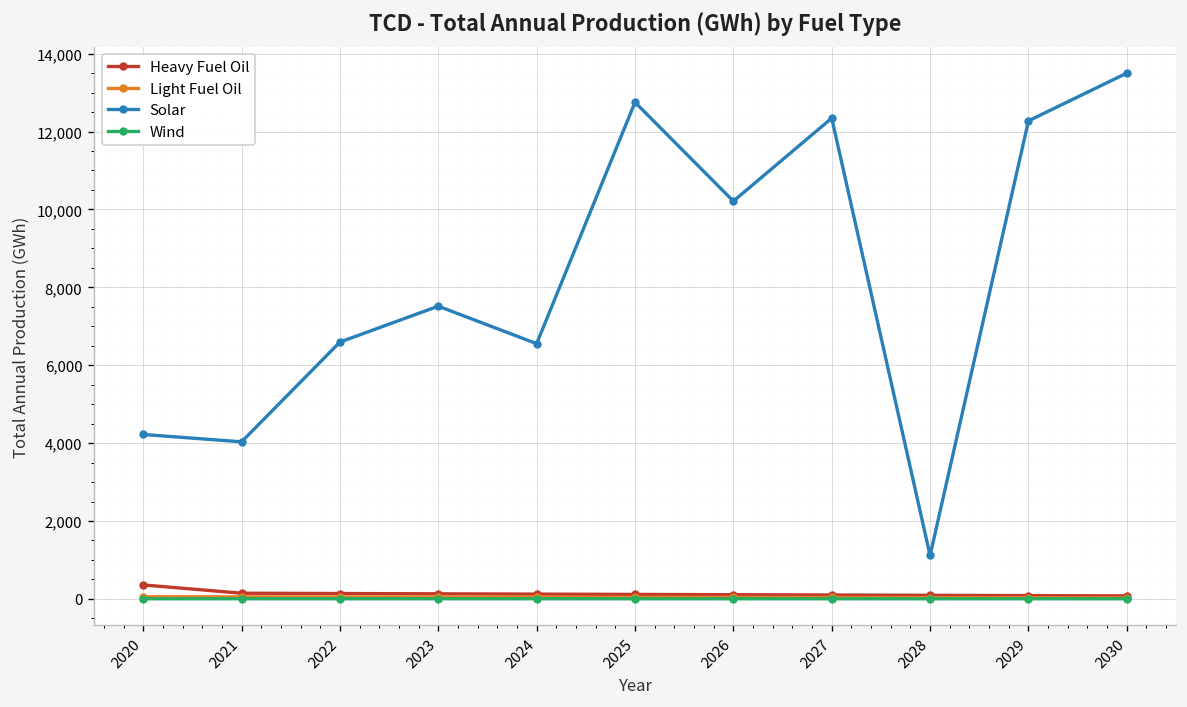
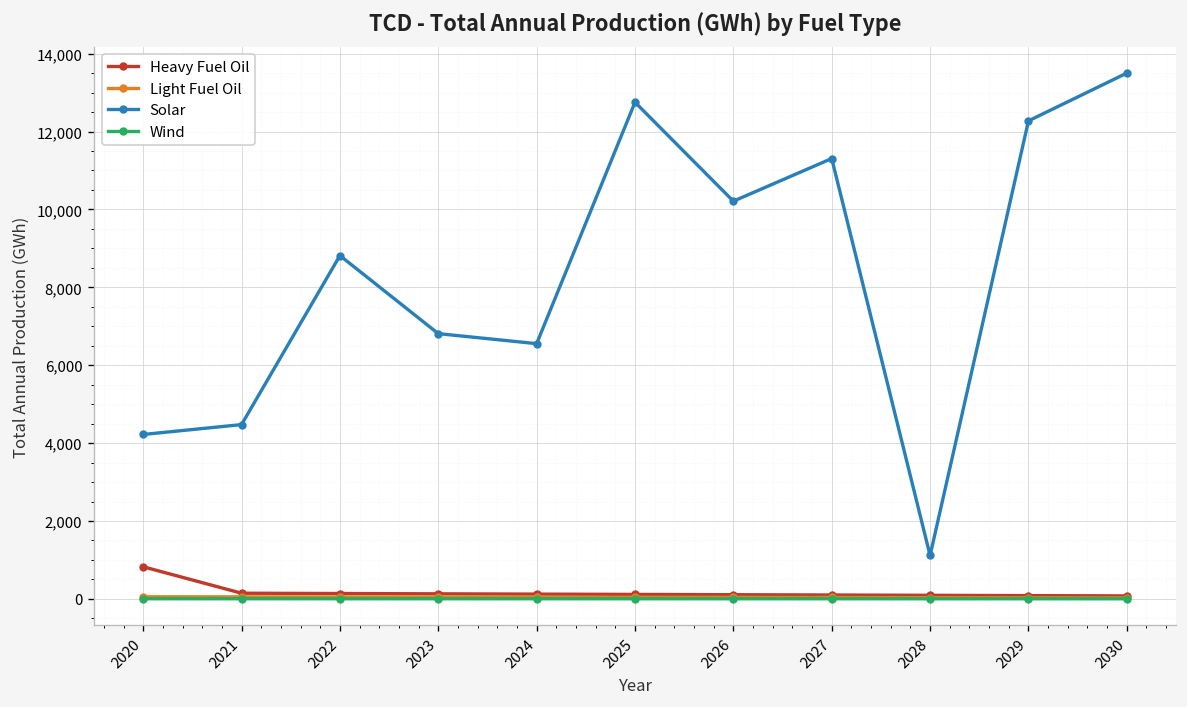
  {
    "Heavy Fuel Oil": {
-     "2020": "400",
+     "2020": "800",
      "2021": "100",
      "2022": "100",
      "2023": "100",
      "2024": "100"
    },
    "Solar": {
      "2020": "4,200",
-     "2021": "4,000",
-     "2022": "6,600",
-     "2023": "7,500",
+     "2021": "4,500",
+     "2022": "8,800",
+     "2023": "6,800",
      "2024": "6,600",
      "2025": "12,800",
      "2026": "10,200",
-     "2027": "12,300",
+     "2027": "11,300",
      "2028": "1,100",
      "2029": "12,300",
      "2030": "13,500"
    }
  }
